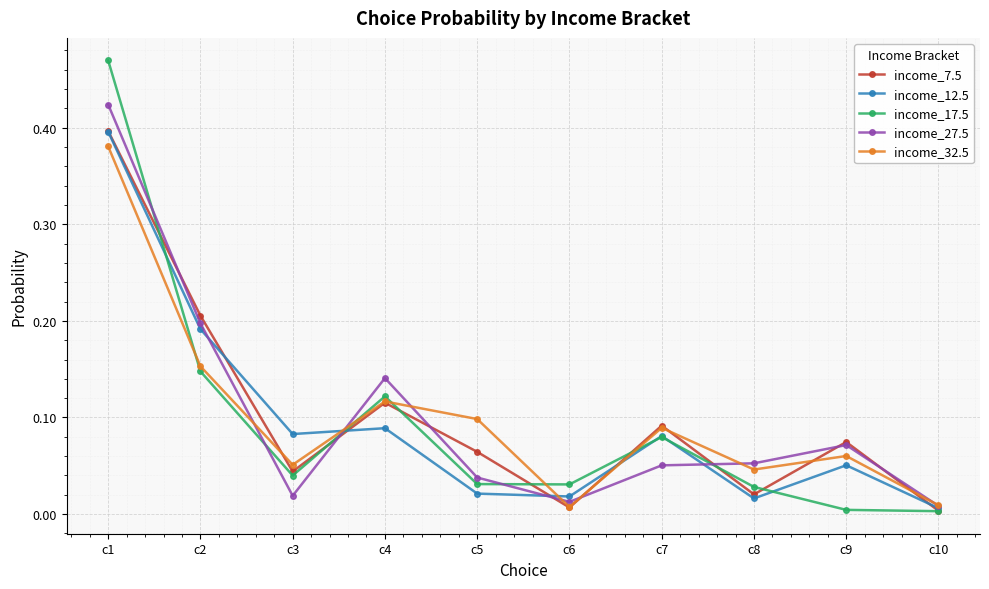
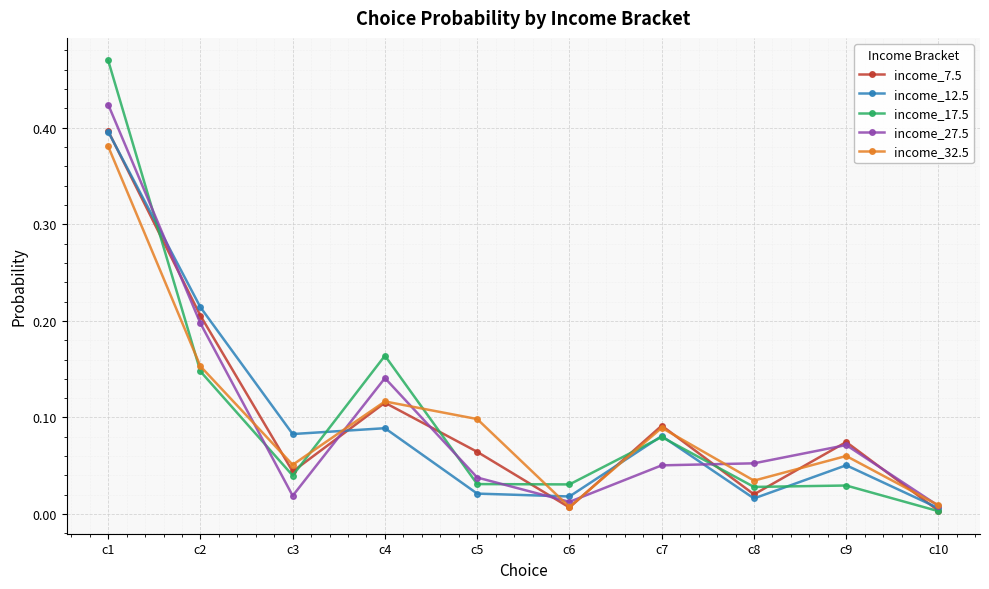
  {
    "income_7.5": {
      "c2": 0.21,
      "c3": 0.04,
      "c5": 0.06,
      "c8": 0.02,
      "c9": 0.07
    },
    "income_12.5": {
-     "c2": 0.19,
+     "c2": 0.21,
      "c3": 0.08,
      "c4": 0.09,
      "c5": 0.02,
      "c6": 0.02,
      "c8": 0.02,
      "c9": 0.05
    },
    "income_17.5": {
      "c1": 0.47,
      "c2": 0.15,
      "c3": 0.04,
-     "c4": 0.12,
+     "c4": 0.16,
      "c5": 0.03,
      "c6": 0.03,
      "c8": 0.03,
-     "c9": 0.00
+     "c9": 0.03
    },
    "income_27.5": {
      "c1": 0.42,
      "c2": 0.20,
      "c3": 0.02,
      "c4": 0.14,
      "c5": 0.04,
      "c6": 0.01,
      "c7": 0.05,
      "c8": 0.05,
      "c9": 0.07
    },
    "income_32.5": {
      "c1": 0.38,
      "c2": 0.15,
      "c3": 0.05,
      "c5": 0.10,
-     "c8": 0.05,
+     "c8": 0.03,
      "c9": 0.06
    }
  }
